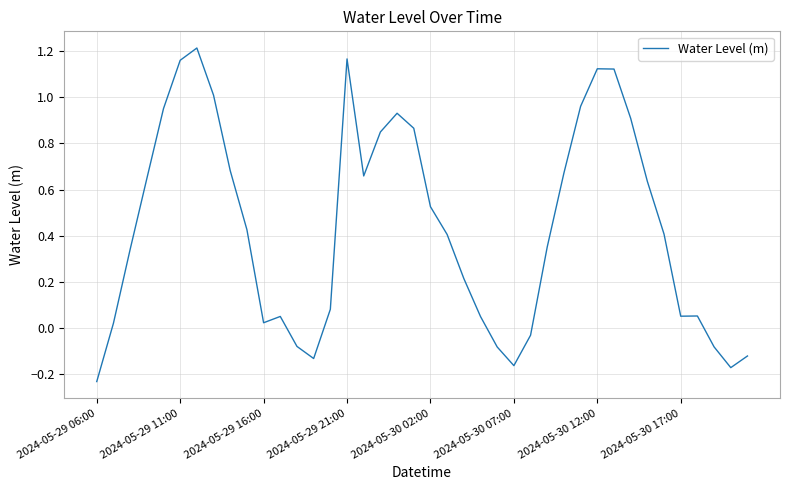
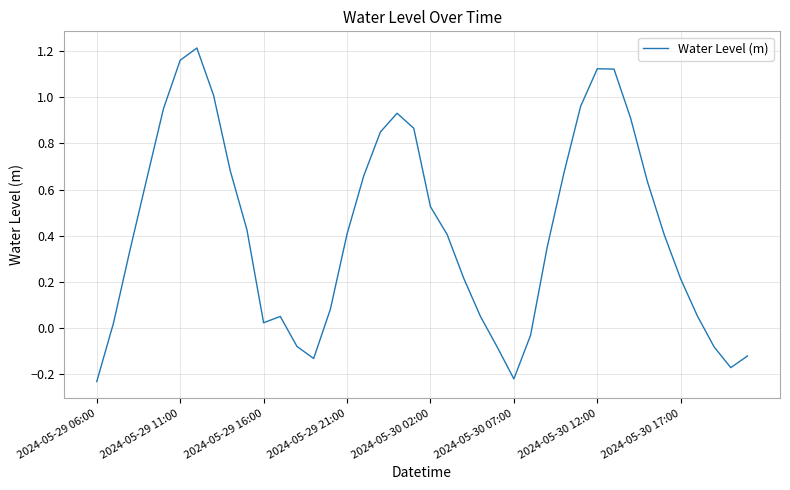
  {
    "2024-05-29 06:00": -0.23,
    "2024-05-29 11:00": 1.16,
    "2024-05-29 16:00": 0.02,
-   "2024-05-29 21:00": 1.17,
+   "2024-05-29 21:00": 0.41,
    "2024-05-30 02:00": 0.53,
-   "2024-05-30 07:00": -0.17,
+   "2024-05-30 07:00": -0.22,
    "2024-05-30 12:00": 1.12,
-   "2024-05-30 17:00": 0.05
+   "2024-05-30 17:00": 0.21
  }
